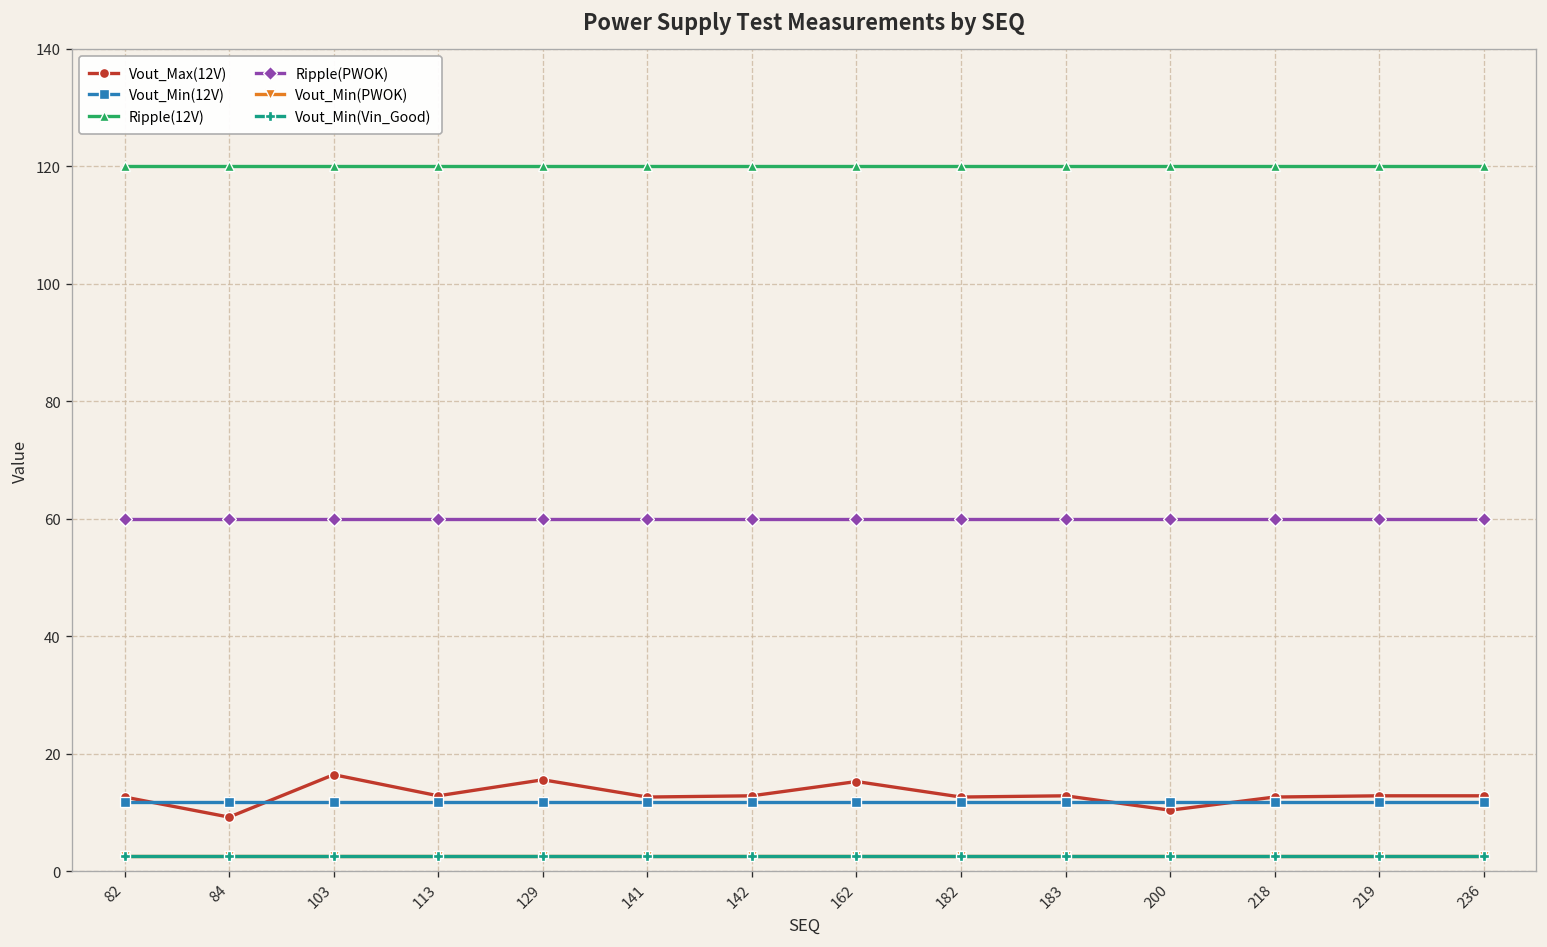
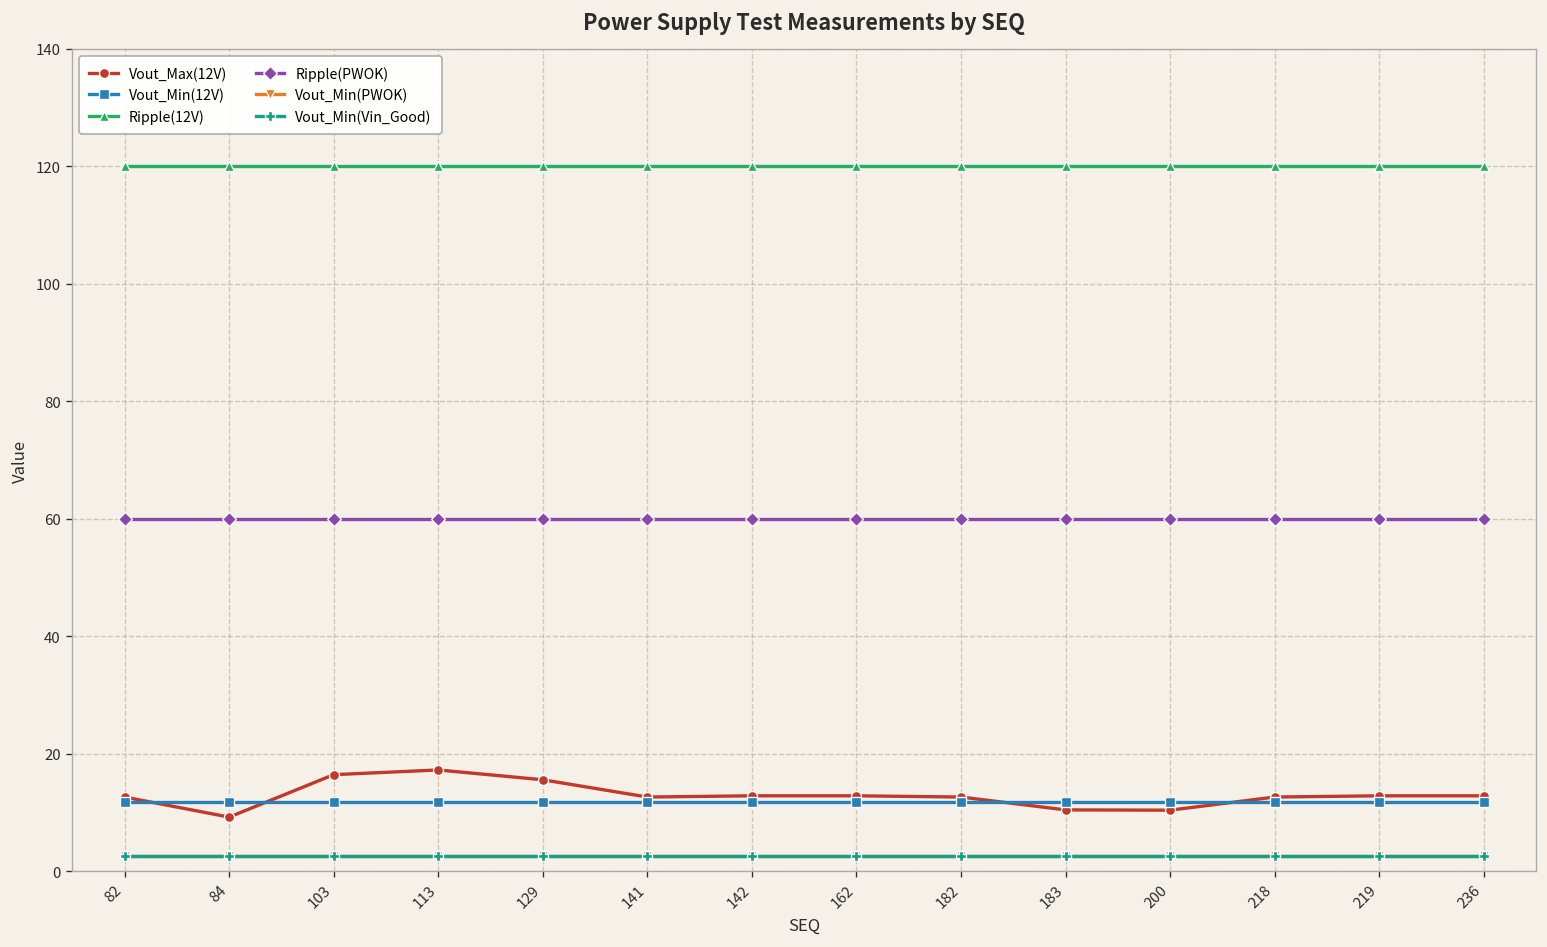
  {
    "Vout_Max(12V)": {
      "82": 13,
      "84": 9,
      "103": 16,
-     "113": 13,
+     "113": 17,
      "129": 16,
      "141": 13,
      "142": 13,
-     "162": 15,
+     "162": 13,
      "182": 13,
-     "183": 13,
+     "183": 10,
      "200": 10,
      "218": 13,
      "219": 13,
      "236": 13
    },
    "Vout_Min(12V)": {
      "82": 12,
      "84": 12,
      "103": 12,
      "113": 12,
      "129": 12,
      "141": 12,
      "142": 12,
      "162": 12,
      "182": 12,
      "183": 12,
      "200": 12,
      "218": 12,
      "219": 12,
      "236": 12
    },
    "Ripple(PWOK)": {
      "82": 60,
      "84": 60,
      "103": 60,
      "113": 60,
      "129": 60,
      "141": 60,
      "142": 60,
      "162": 60,
      "182": 60,
      "183": 60,
      "200": 60,
      "218": 60,
      "219": 60,
      "236": 60
    }
  }
